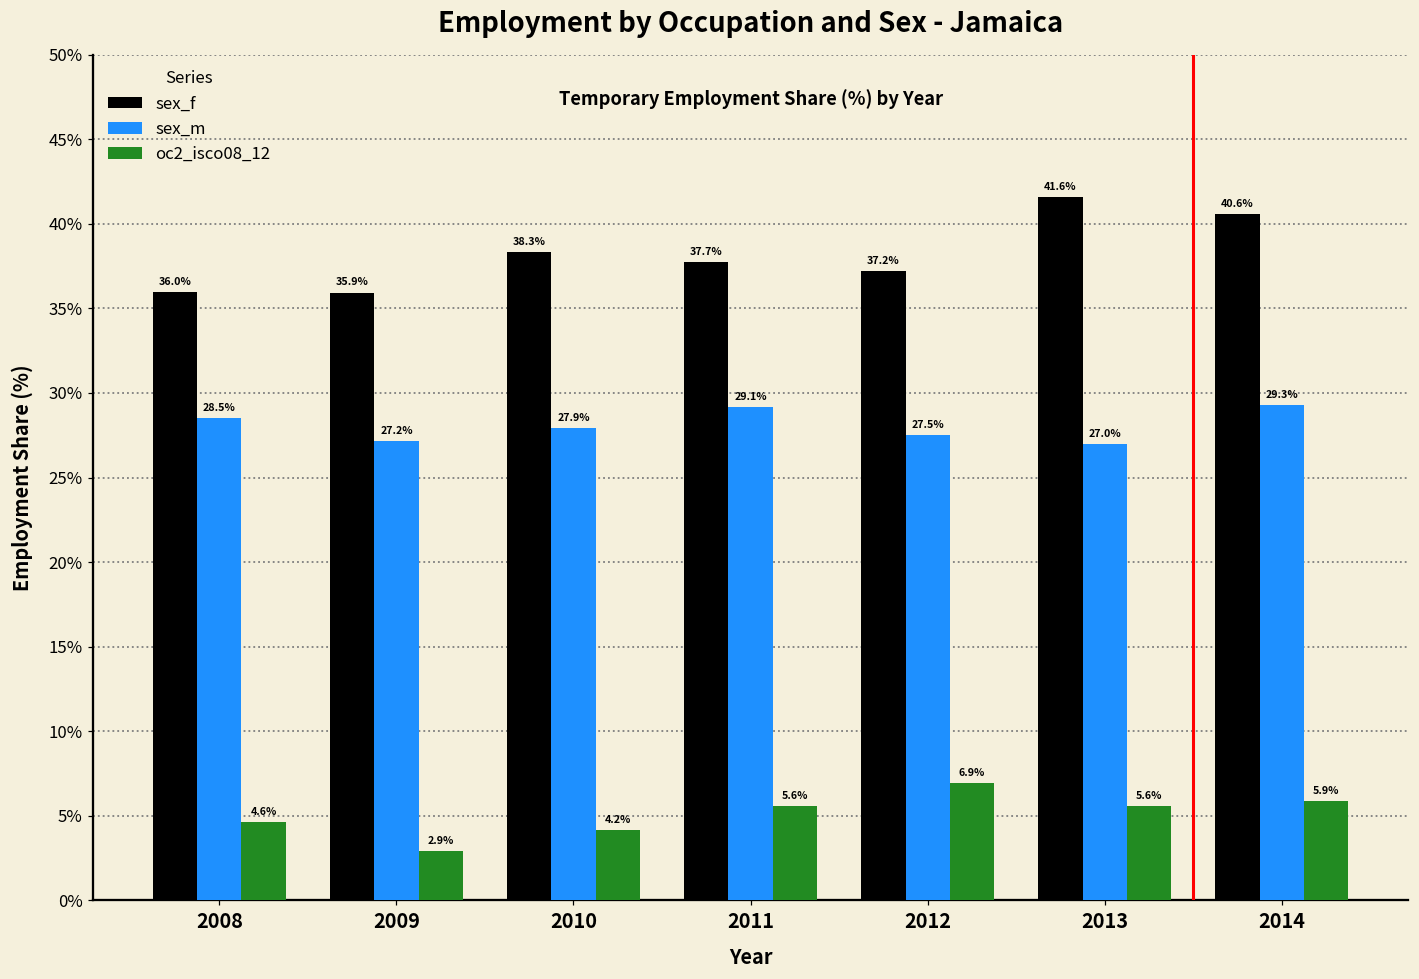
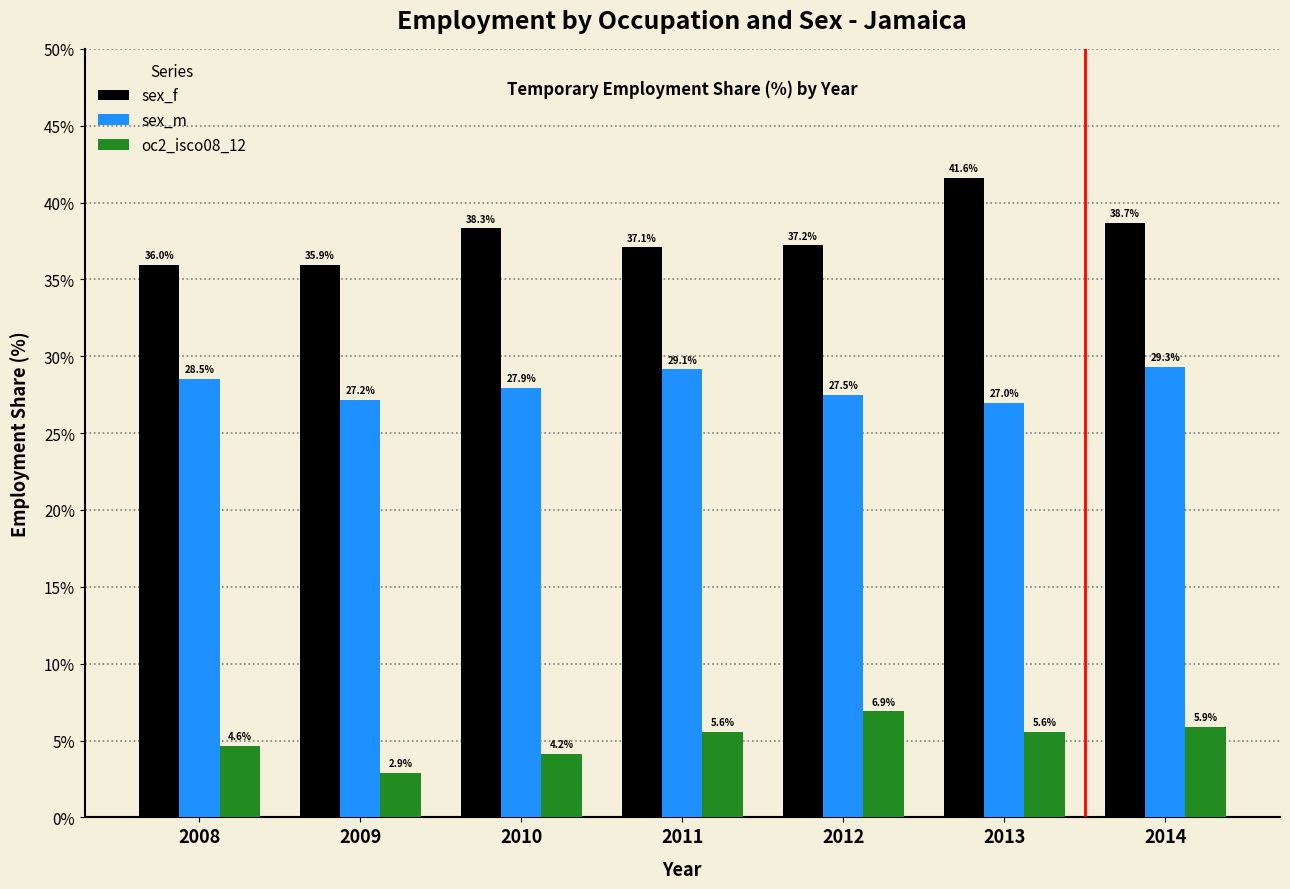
  {
    "sex_f": {
      "2008": "36.0%",
      "2009": "35.9%",
      "2010": "38.3%",
-     "2011": "37.7%",
+     "2011": "37.1%",
      "2012": "37.2%",
      "2013": "41.6%",
-     "2014": "40.6%"
+     "2014": "38.7%"
    },
    "sex_m": {
      "2008": "28.5%",
      "2009": "27.2%",
      "2010": "27.9%",
      "2011": "29.1%",
      "2012": "27.5%",
      "2013": "27.0%",
      "2014": "29.3%"
    },
    "oc2_isco08_12": {
      "2008": "4.6%",
      "2009": "2.9%",
      "2010": "4.2%",
      "2011": "5.6%",
      "2012": "6.9%",
      "2013": "5.6%",
      "2014": "5.9%"
    }
  }
